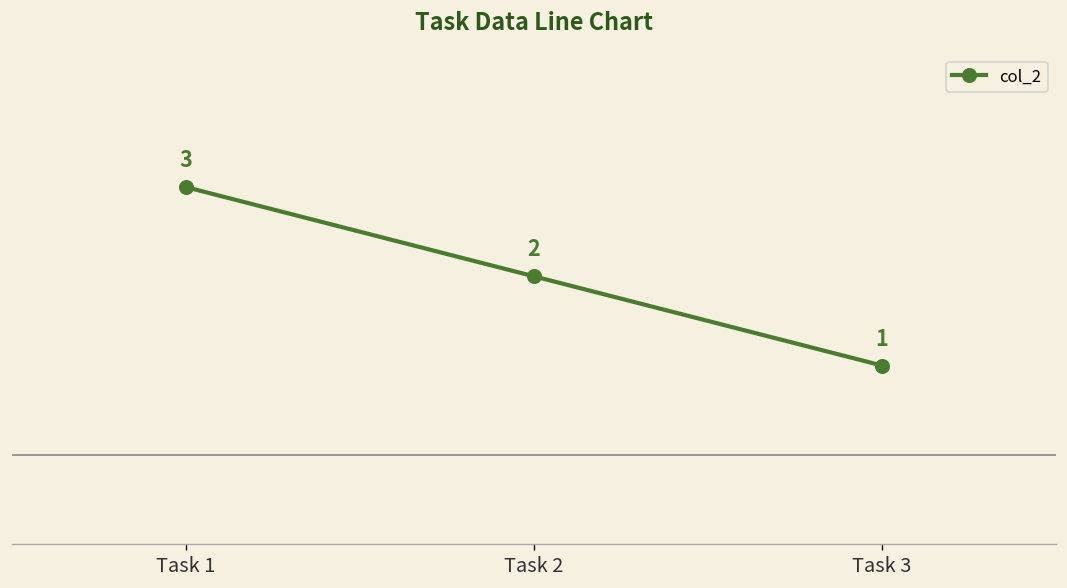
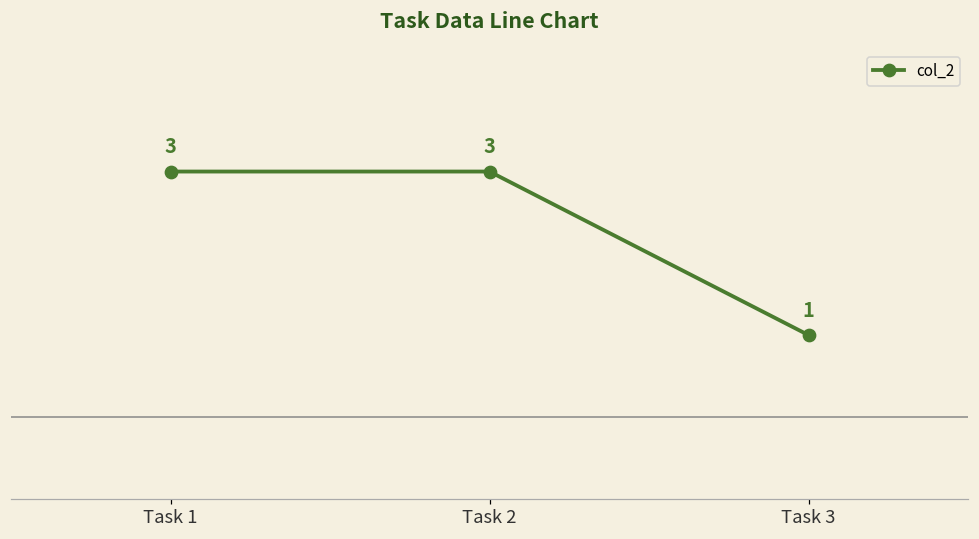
  {
    "Task 1": 3,
-   "Task 2": 2,
+   "Task 2": 3,
    "Task 3": 1
  }
